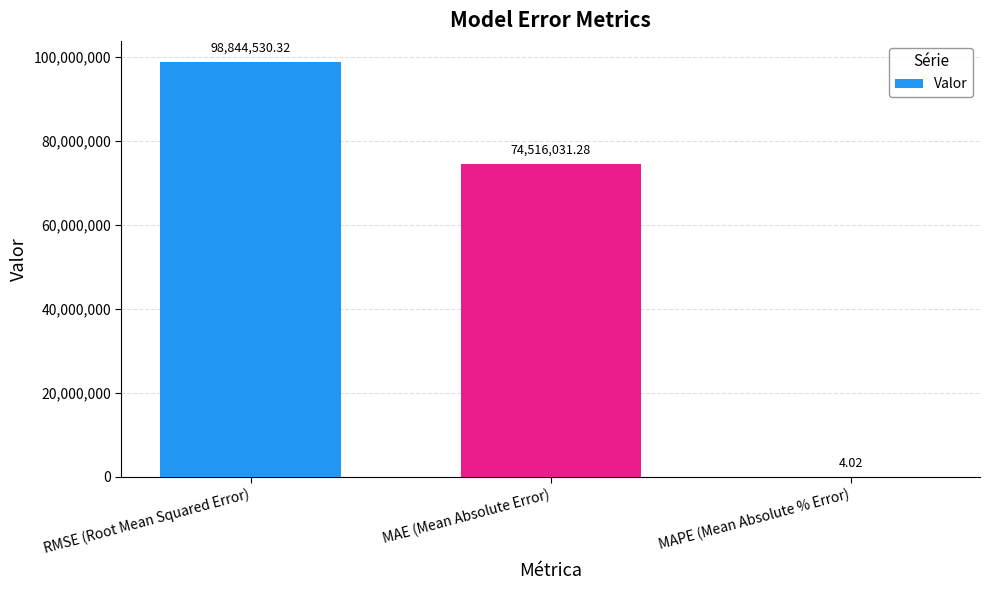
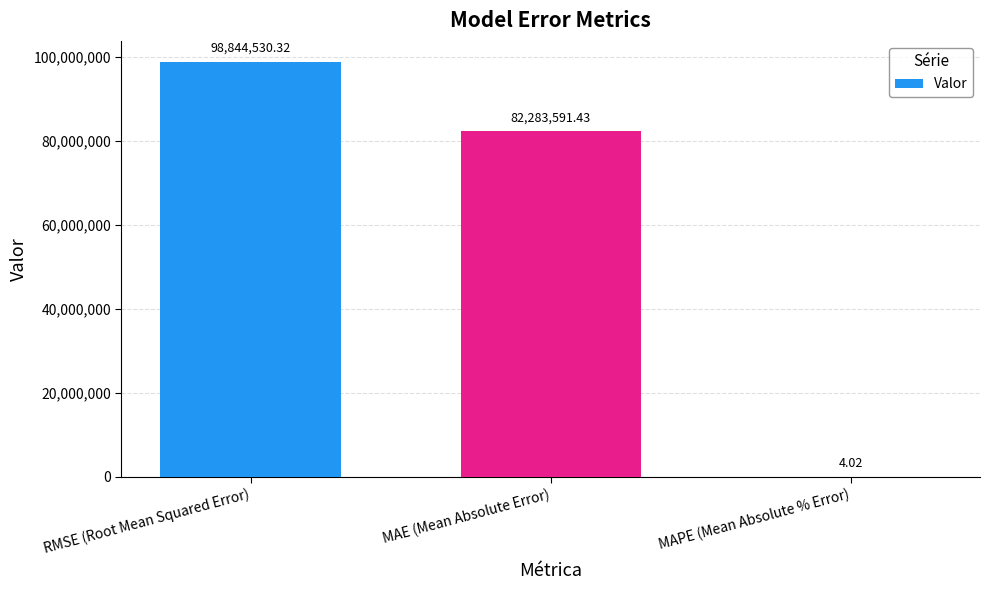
  {
    "RMSE (Root Mean Squared Error)": "98,844,530.32",
-   "MAE (Mean Absolute Error)": "74,516,031.28",
+   "MAE (Mean Absolute Error)": "82,283,591.43",
    "MAPE (Mean Absolute % Error)": "4.02"
  }
